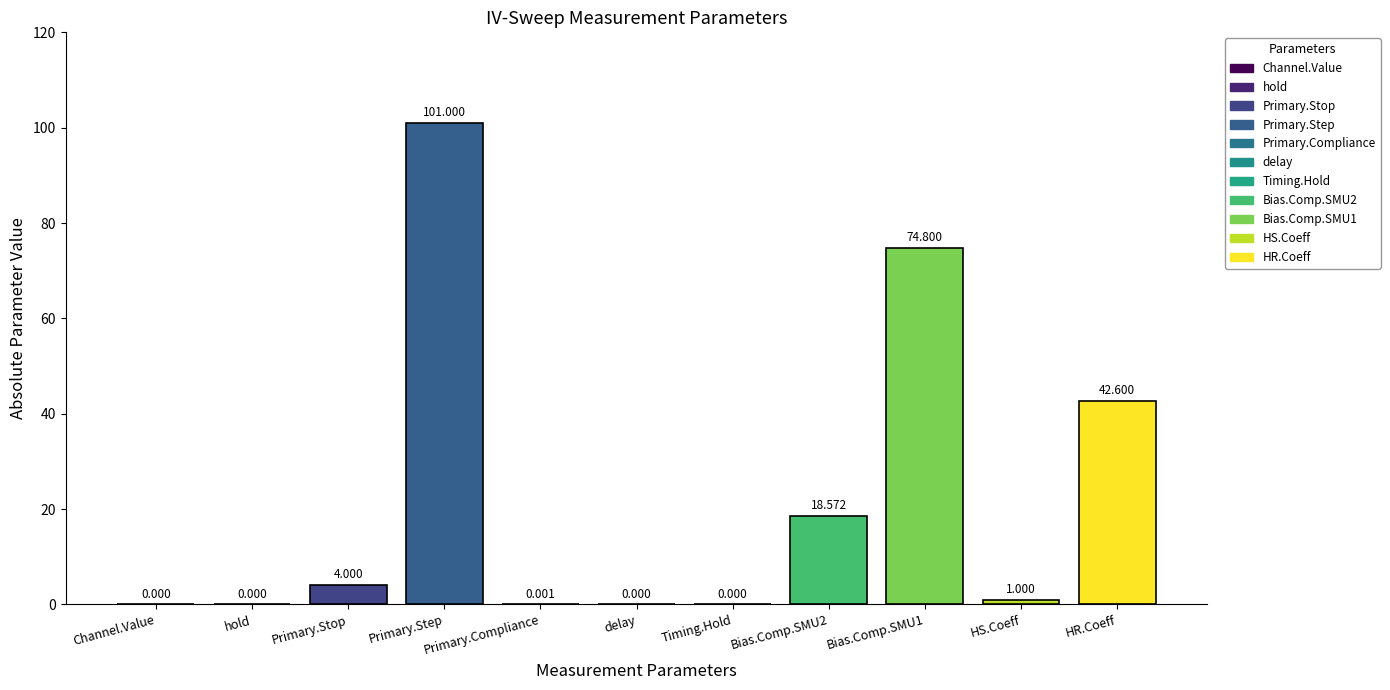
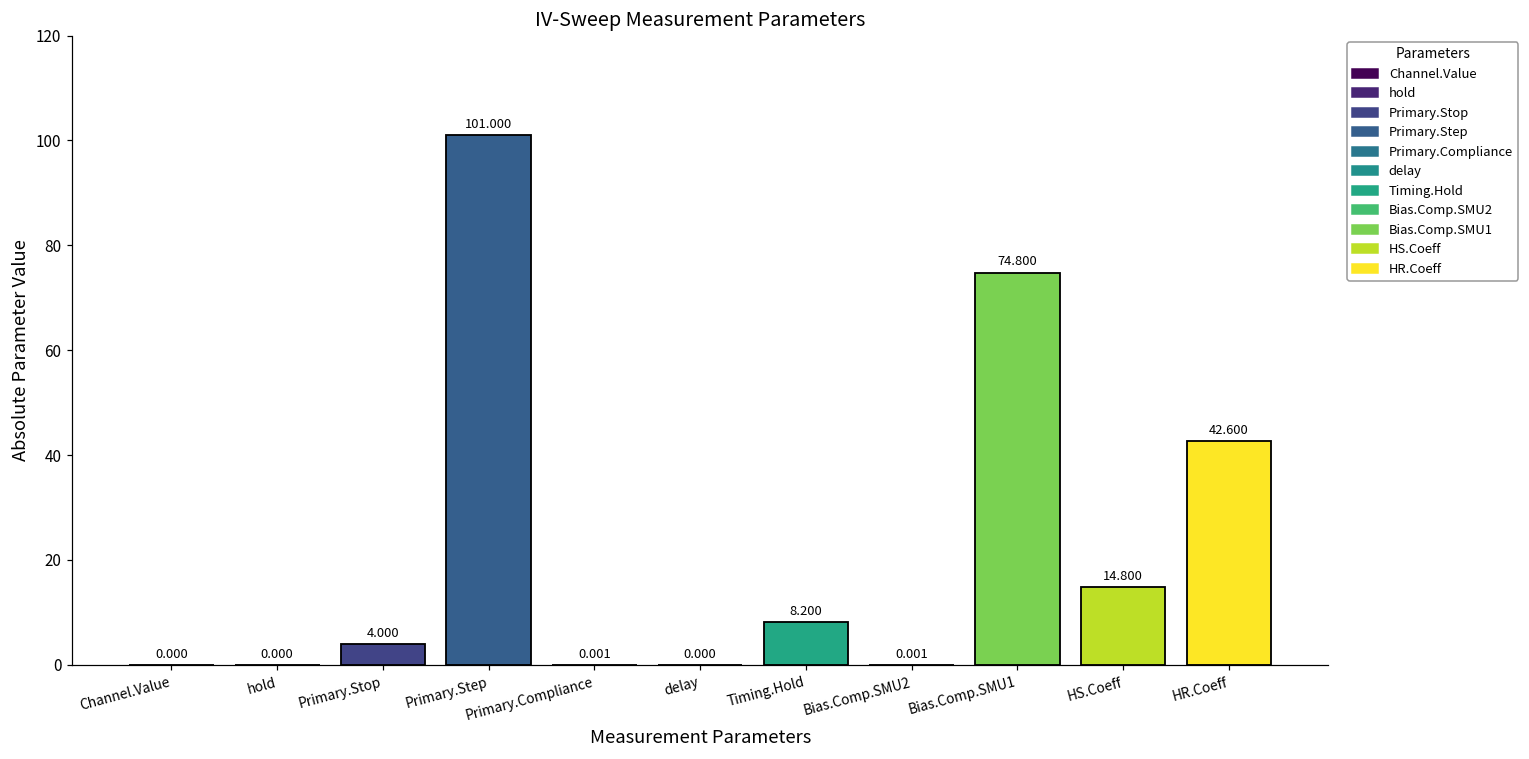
  {
    "Channel.Value": 0.000,
    "hold": 0.000,
    "Primary.Stop": 4.000,
    "Primary.Step": 101.000,
    "Primary.Compliance": 0.001,
    "delay": 0.000,
-   "Timing.Hold": 0.000,
-   "Bias.Comp.SMU2": 18.572,
+   "Timing.Hold": 8.200,
+   "Bias.Comp.SMU2": 0.001,
    "Bias.Comp.SMU1": 74.800,
-   "HS.Coeff": 1.000,
+   "HS.Coeff": 14.800,
    "HR.Coeff": 42.600
  }
